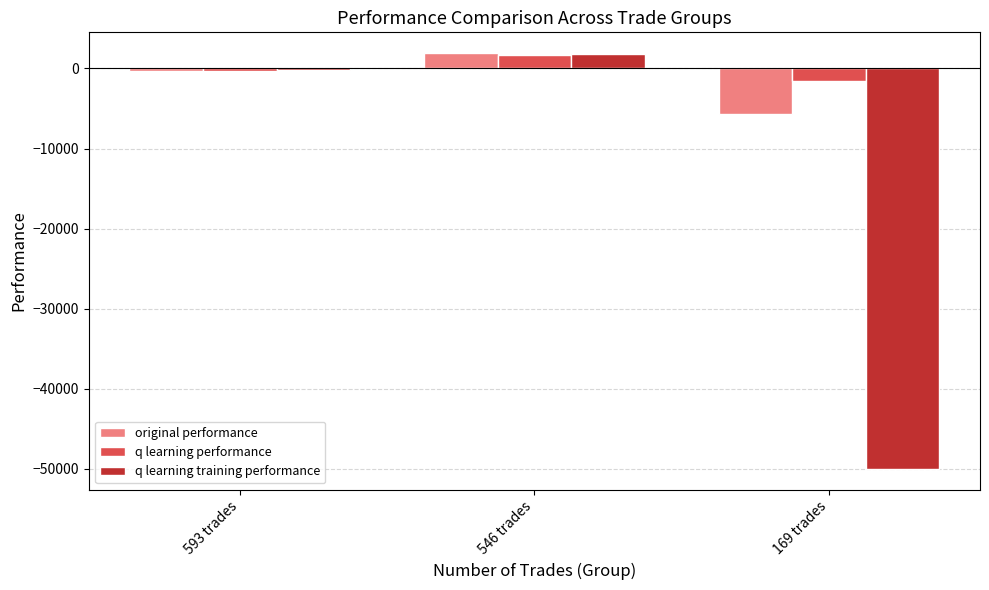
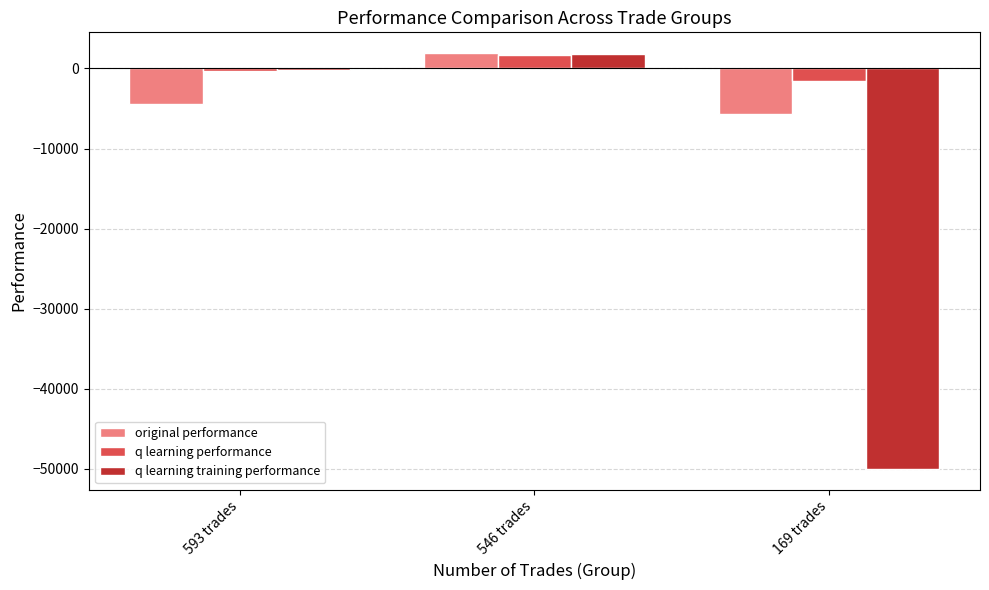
  {
    "original performance": {
-     "593 trades": 0,
+     "593 trades": -4000,
      "546 trades": 2000,
      "169 trades": -6000
    }
  }
